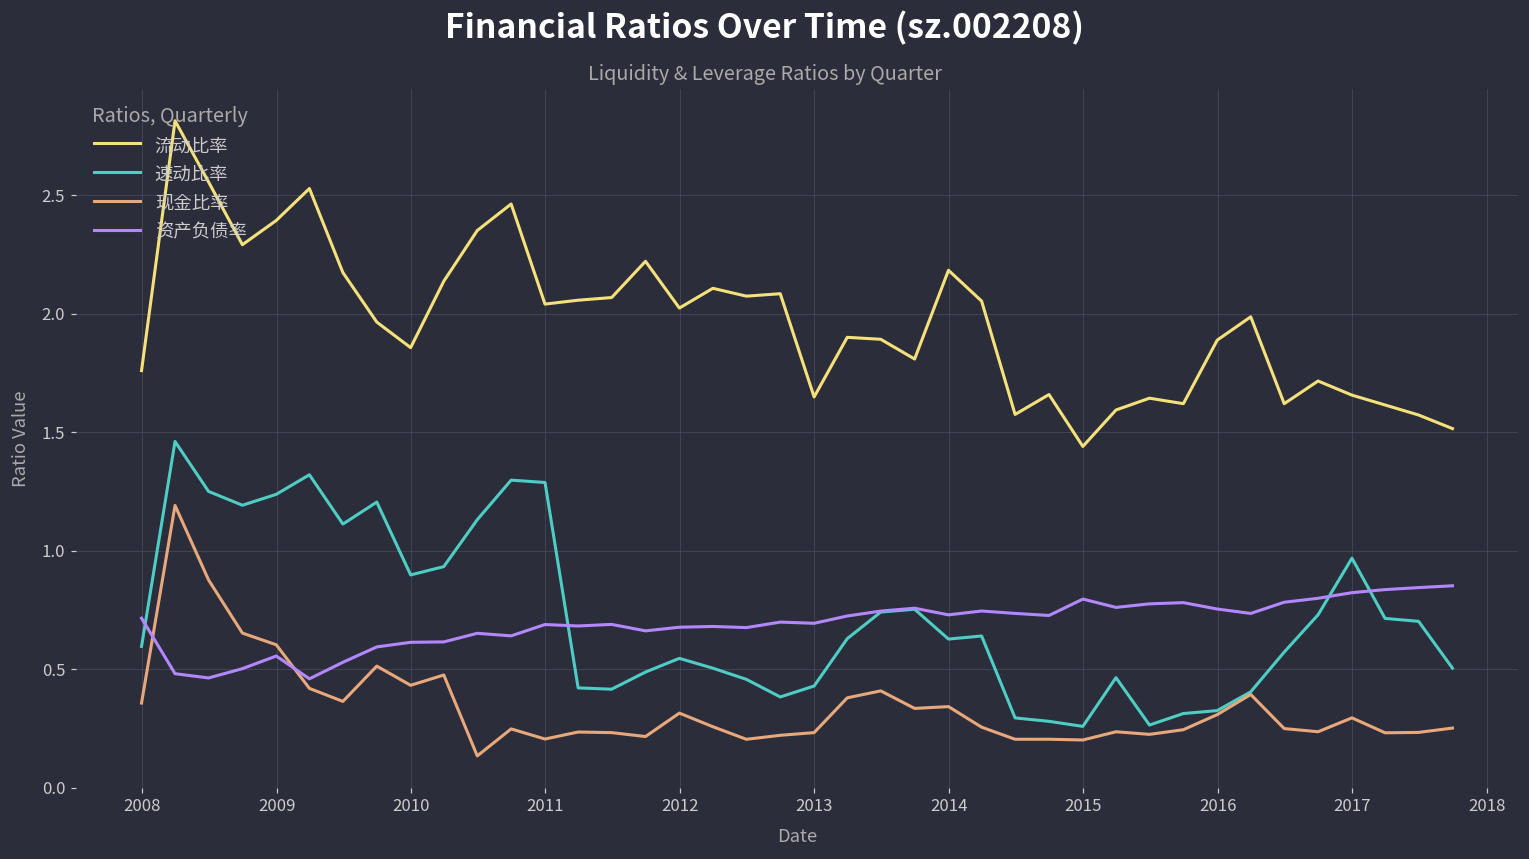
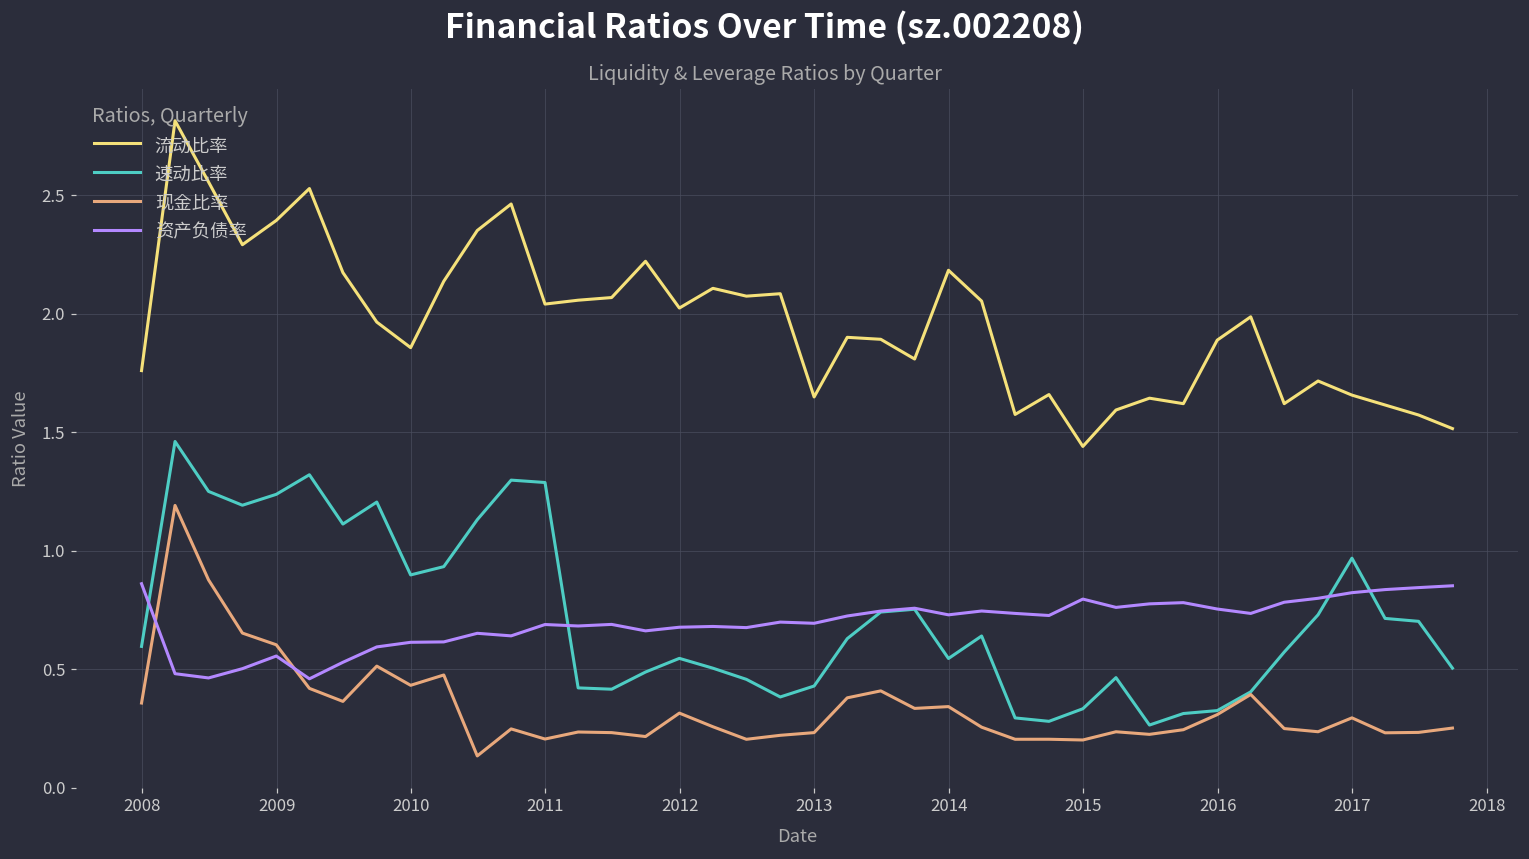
  {
    "速动比率": {
      "2008": 0.60,
      "2009": 1.24,
      "2010": 0.90,
      "2011": 1.29,
      "2012": 0.55,
      "2013": 0.43,
-     "2014": 0.63,
-     "2015": 0.26,
+     "2014": 0.54,
+     "2015": 0.33,
      "2016": 0.32,
      "2017": 0.97
    },
    "资产负债率": {
-     "2008": 0.72,
+     "2008": 0.86,
      "2009": 0.56,
      "2010": 0.61,
      "2011": 0.69,
      "2012": 0.68,
      "2013": 0.69,
      "2014": 0.73,
      "2015": 0.80,
      "2016": 0.75,
      "2017": 0.82
    }
  }
